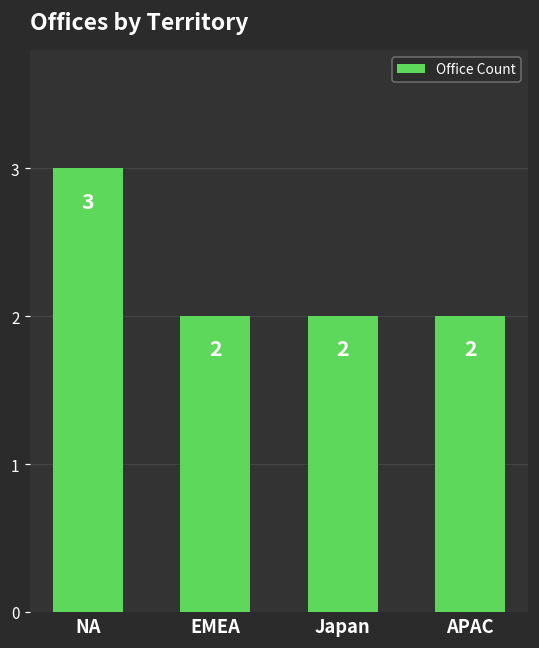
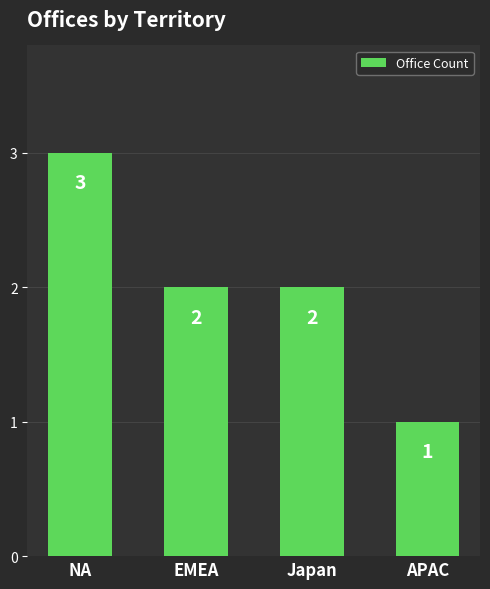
  {
    "NA": 3,
    "EMEA": 2,
    "Japan": 2,
-   "APAC": 2
+   "APAC": 1
  }
